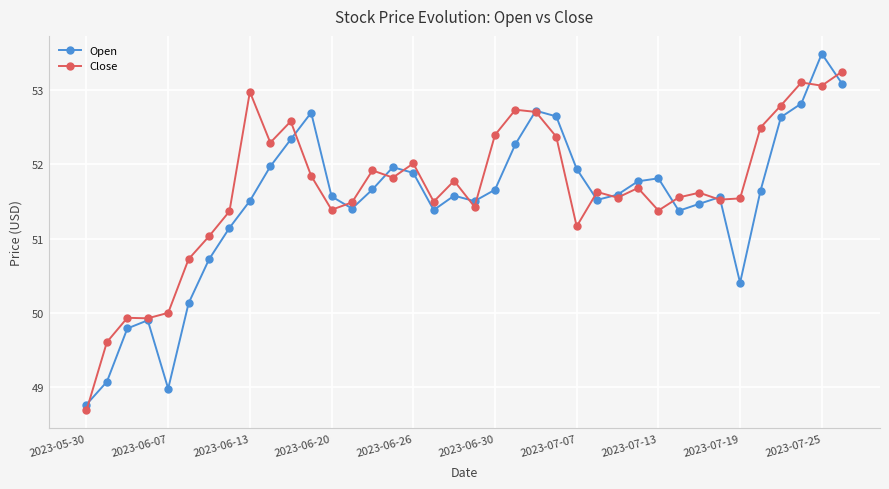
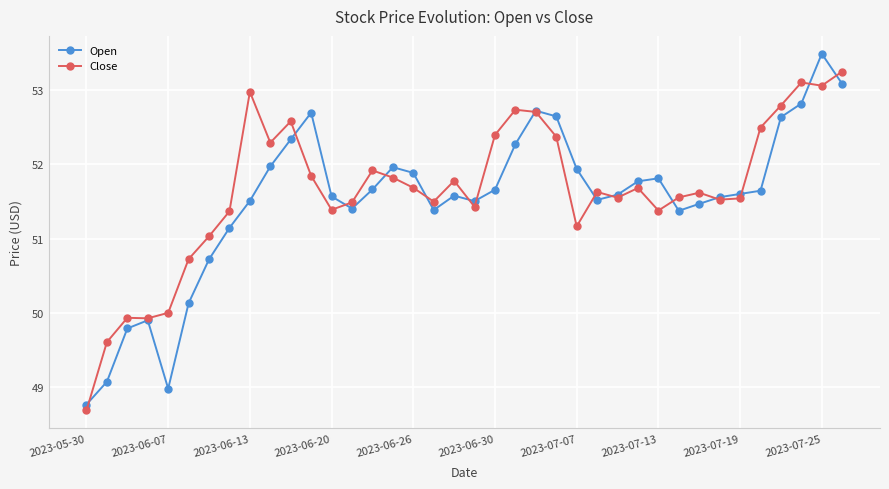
  {
    "Open": {
      "2023-05-30": 48.8,
      "2023-06-07": 49.0,
      "2023-06-13": 51.5,
      "2023-06-20": 51.6,
      "2023-06-26": 51.9,
      "2023-06-30": 51.7,
      "2023-07-07": 51.9,
      "2023-07-13": 51.8,
-     "2023-07-19": 50.4,
+     "2023-07-19": 51.6,
      "2023-07-25": 53.5
    },
    "Close": {
      "2023-05-30": 48.7,
      "2023-06-07": 50.0,
      "2023-06-13": 53.0,
      "2023-06-20": 51.4,
-     "2023-06-26": 52.0,
+     "2023-06-26": 51.7,
      "2023-06-30": 52.4,
      "2023-07-07": 51.2,
      "2023-07-13": 51.4,
      "2023-07-19": 51.5,
      "2023-07-25": 53.1
    }
  }
